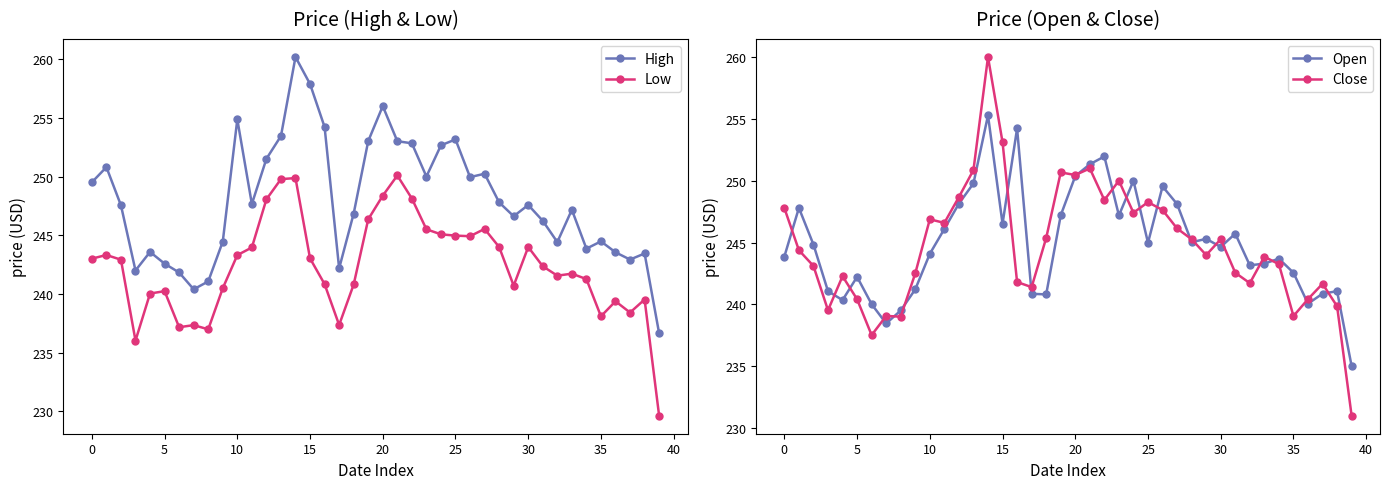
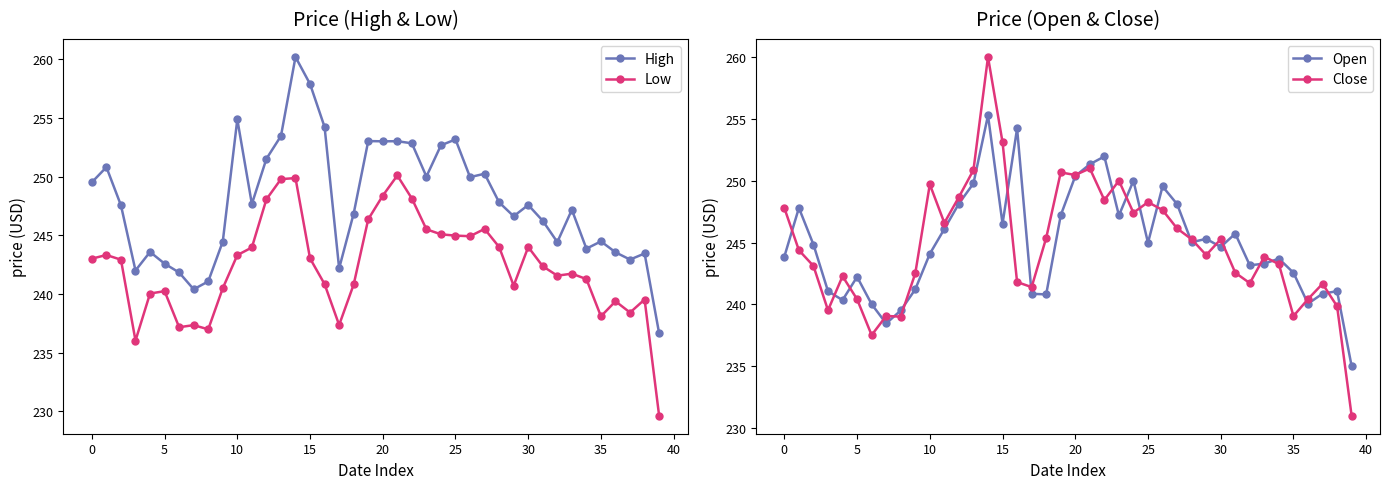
  {
    "Price (High & Low)": {
      "High": {
        "0": 249.5,
        "5": 242.6,
        "10": 255,
        "15": 258,
-       "20": 256,
+       "20": 253,
        "25": 253,
        "30": 247.6,
        "35": 244.5
      },
      "Low": {
        "0": 243,
        "5": 240.2,
        "10": 243.3,
        "15": 243,
        "20": 248.4,
        "25": 245,
        "30": 244,
        "35": 238
      }
    },
    "Price (Open & Close)": {
      "Open": {
        "0": 243.9,
        "5": 242.2,
        "10": 244.1,
        "15": 246.5,
        "25": 245.0,
        "30": 244.6,
        "35": 242.6
      },
      "Close": {
        "0": 247.8,
        "5": 240.4,
-       "10": 246.9,
+       "10": 249.7,
        "15": 253.1,
        "25": 248.3,
        "30": 245.3,
        "35": 239.1
      }
    }
  }
